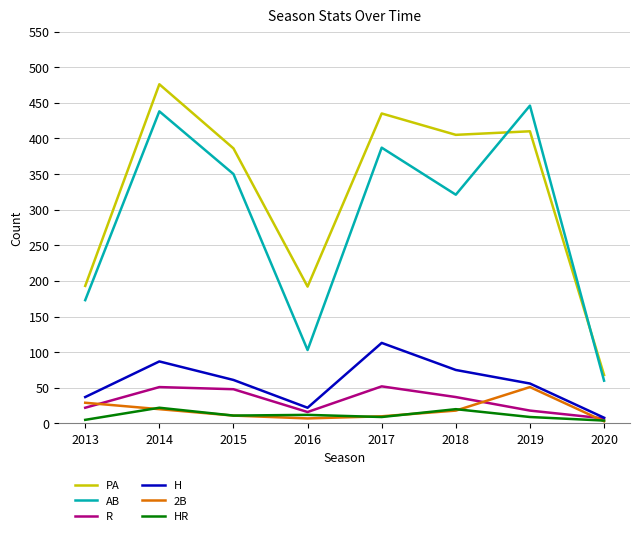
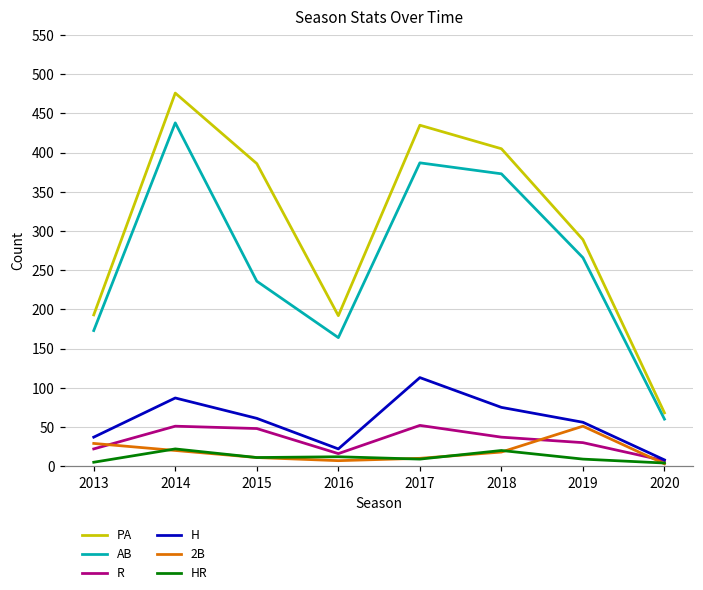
  {
    "PA": {
      "2013": 190,
      "2014": 480,
      "2015": 390,
      "2016": 190,
      "2017": 440,
      "2018": 410,
-     "2019": 410,
+     "2019": 290,
      "2020": 70
    },
    "AB": {
      "2013": 170,
      "2014": 440,
-     "2015": 350,
-     "2016": 100,
+     "2015": 240,
+     "2016": 160,
      "2017": 390,
-     "2018": 320,
-     "2019": 450,
+     "2018": 370,
+     "2019": 270,
      "2020": 60
    },
    "R": {
      "2013": 20,
      "2014": 50,
      "2015": 50,
      "2016": 20,
      "2017": 50,
      "2018": 40,
-     "2019": 20
+     "2019": 30
    },
    "H": {
      "2013": 40,
      "2014": 90,
      "2015": 60,
      "2016": 20,
      "2017": 110,
      "2018": 80,
      "2019": 60
    },
    "2B": {
      "2013": 30,
      "2016": 10,
      "2019": 50
    },
    "HR": {
      "2013": 10,
      "2016": 10,
      "2019": 10
    }
  }
